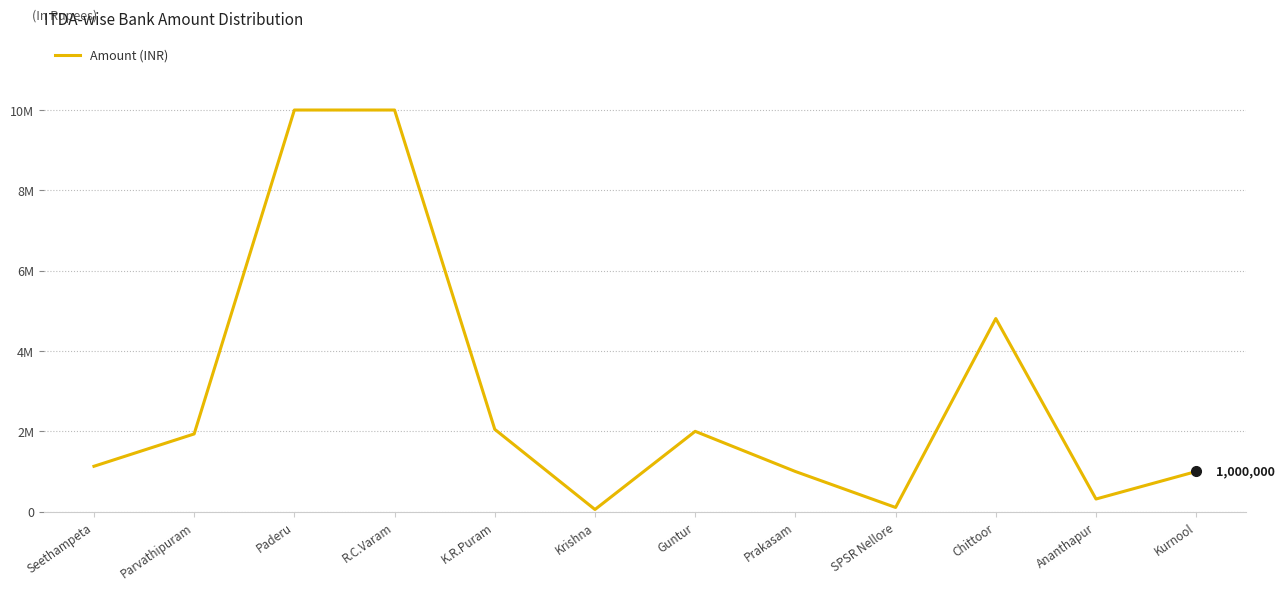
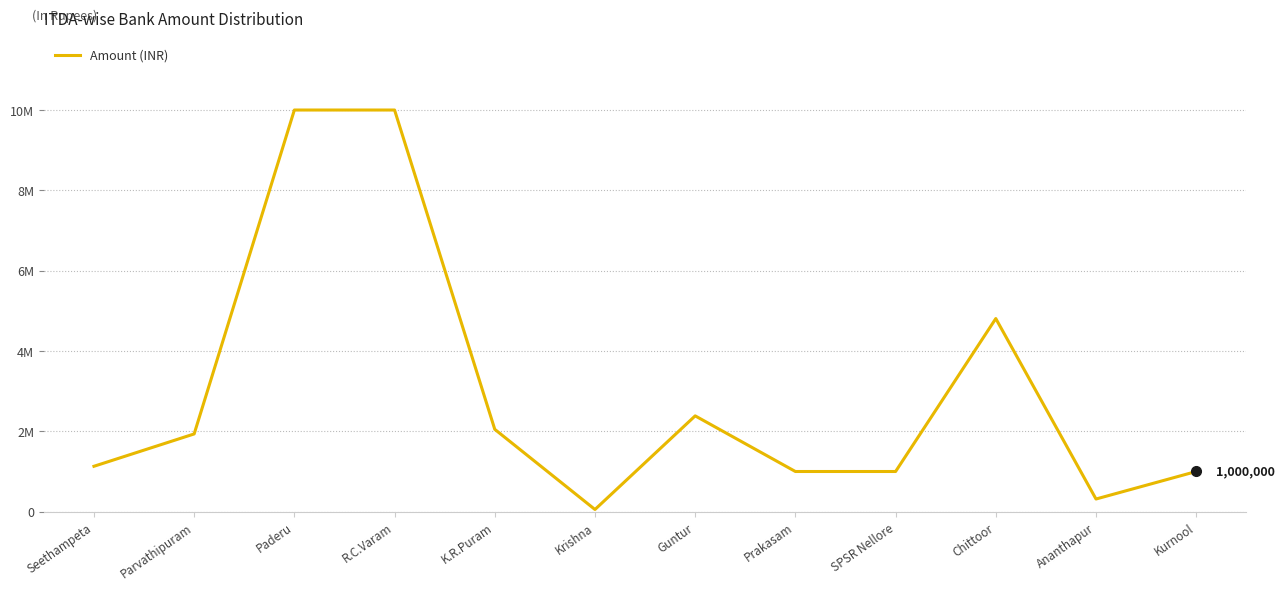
  {
    "Amount (INR)": {
      "Seethampeta": 1100000,
      "Parvathipuram": 1900000,
      "Paderu": 10000000,
      "R.C.Varam": 10000000,
      "K.R.Puram": 2100000,
      "Krishna": 100000,
-     "Guntur": 2000000,
+     "Guntur": 2400000,
      "Prakasam": 1000000,
-     "SPSR Nellore": 100000,
+     "SPSR Nellore": 1000000,
      "Chittoor": 4800000,
      "Ananthapur": 300000
    }
  }
